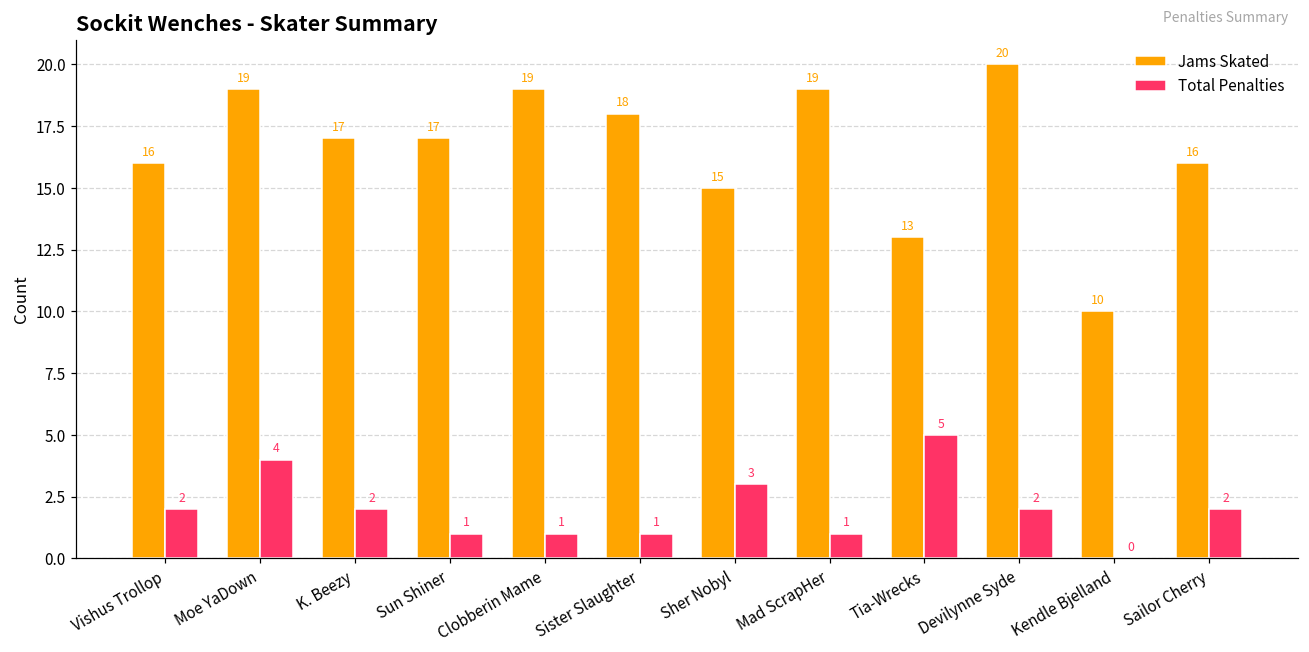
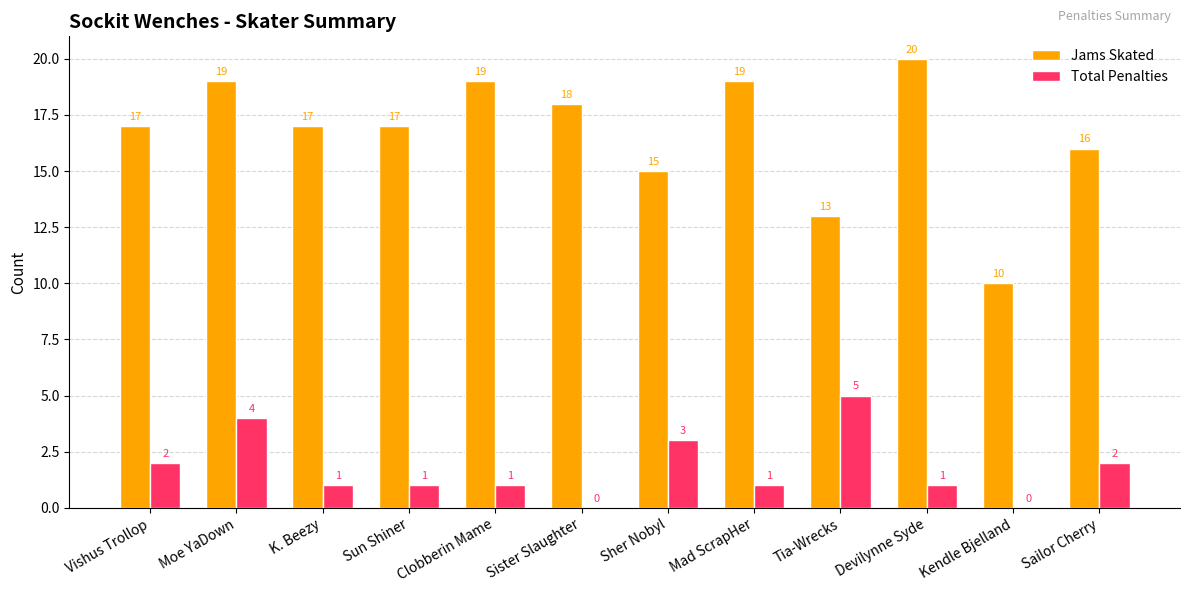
  {
    "Jams Skated": {
-     "Vishus Trollop": 16,
+     "Vishus Trollop": 17,
      "Moe YaDown": 19,
      "K. Beezy": 17,
      "Sun Shiner": 17,
      "Clobberin Mame": 19,
      "Sister Slaughter": 18,
      "Sher Nobyl": 15,
      "Mad ScrapHer": 19,
      "Tia-Wrecks": 13,
      "Devilynne Syde": 20,
      "Kendle Bjelland": 10,
      "Sailor Cherry": 16
    },
    "Total Penalties": {
      "Vishus Trollop": 2,
      "Moe YaDown": 4,
-     "K. Beezy": 2,
+     "K. Beezy": 1,
      "Sun Shiner": 1,
      "Clobberin Mame": 1,
-     "Sister Slaughter": 1,
+     "Sister Slaughter": 0,
      "Sher Nobyl": 3,
      "Mad ScrapHer": 1,
      "Tia-Wrecks": 5,
-     "Devilynne Syde": 2,
+     "Devilynne Syde": 1,
      "Kendle Bjelland": 0,
      "Sailor Cherry": 2
    }
  }
